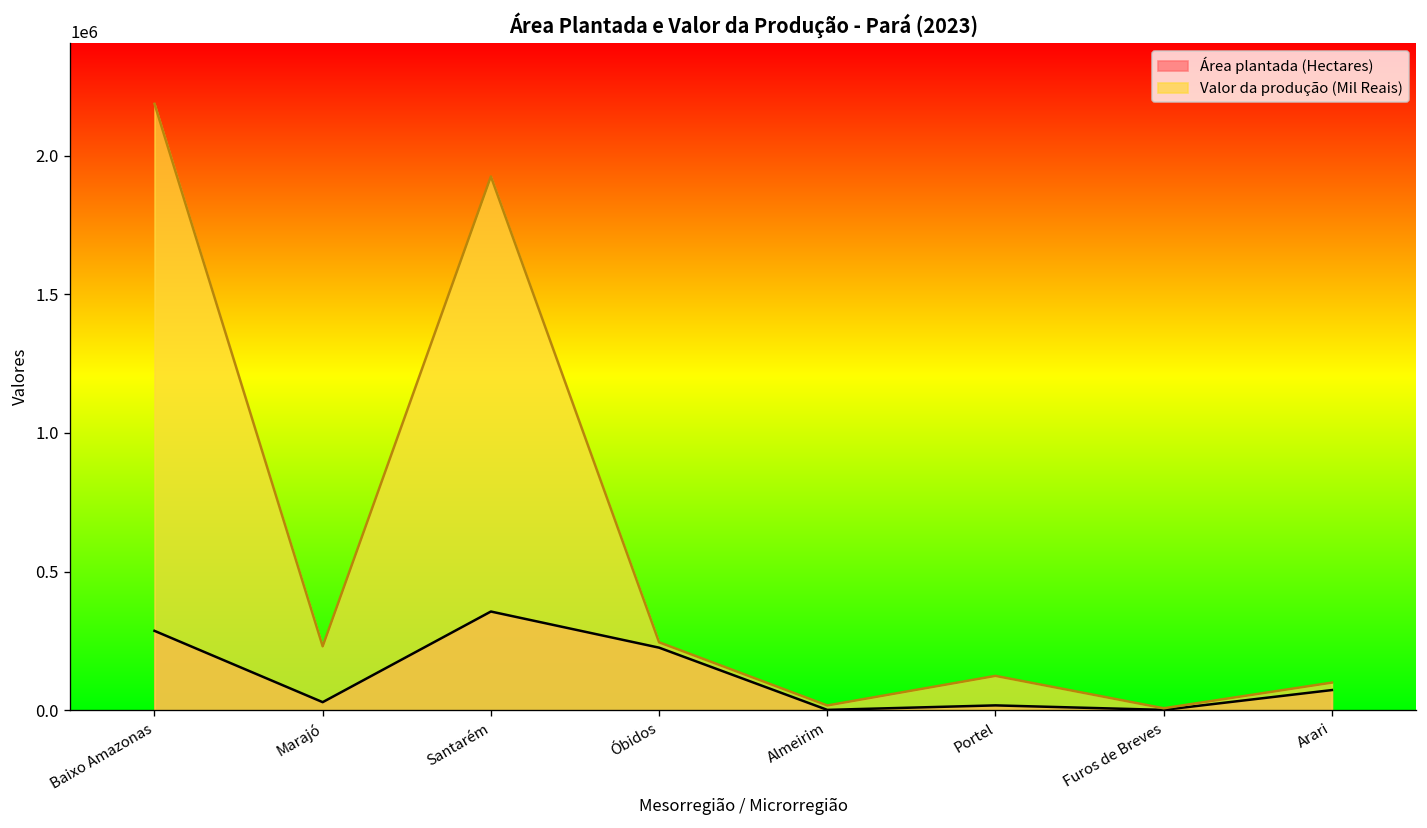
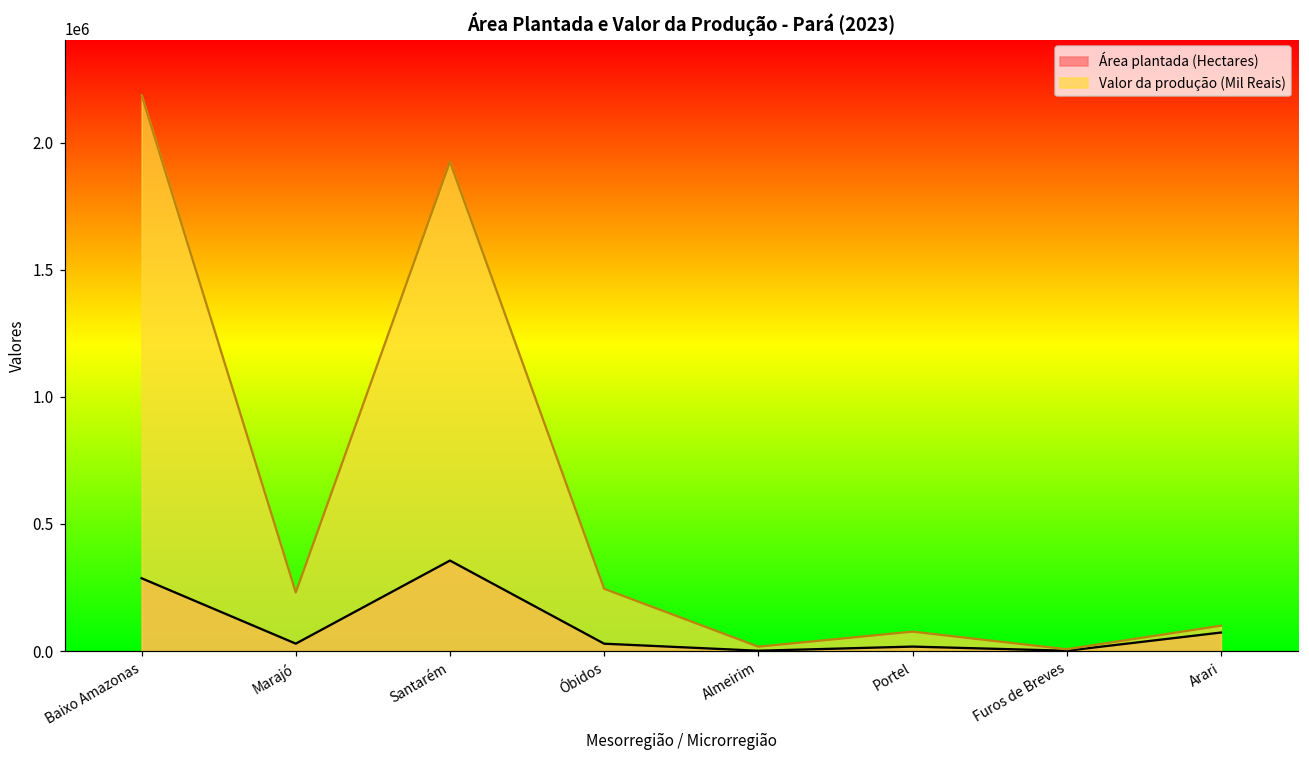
  {
    "Área plantada (Hectares)": {
      "Baixo Amazonas": 290000,
      "Marajó": 30000,
      "Santarém": 360000,
-     "Óbidos": 230000,
+     "Óbidos": 30000,
      "Almeirim": 0,
      "Portel": 20000,
      "Arari": 70000
    },
    "Valor da produção (Mil Reais)": {
      "Baixo Amazonas": 2190000,
      "Marajó": 230000,
      "Santarém": 1930000,
      "Óbidos": 240000,
      "Almeirim": 20000,
-     "Portel": 120000,
+     "Portel": 80000,
      "Arari": 100000
    }
  }
